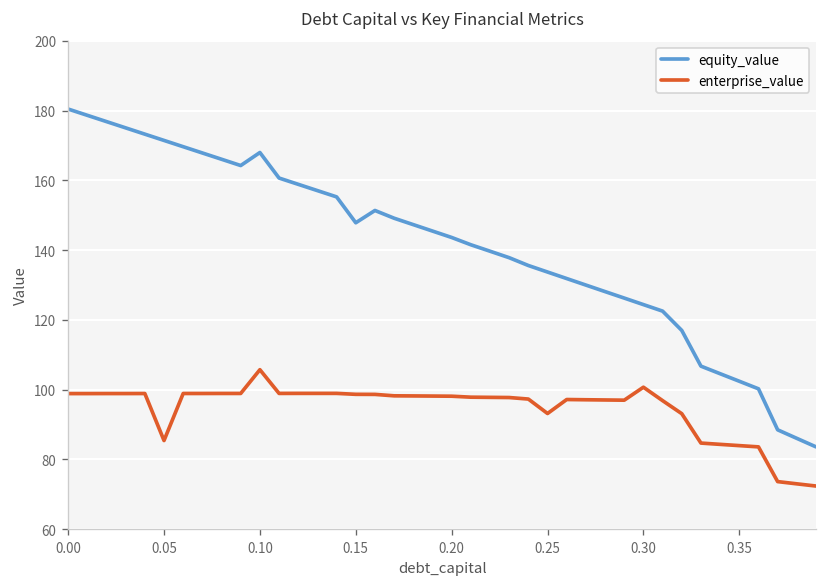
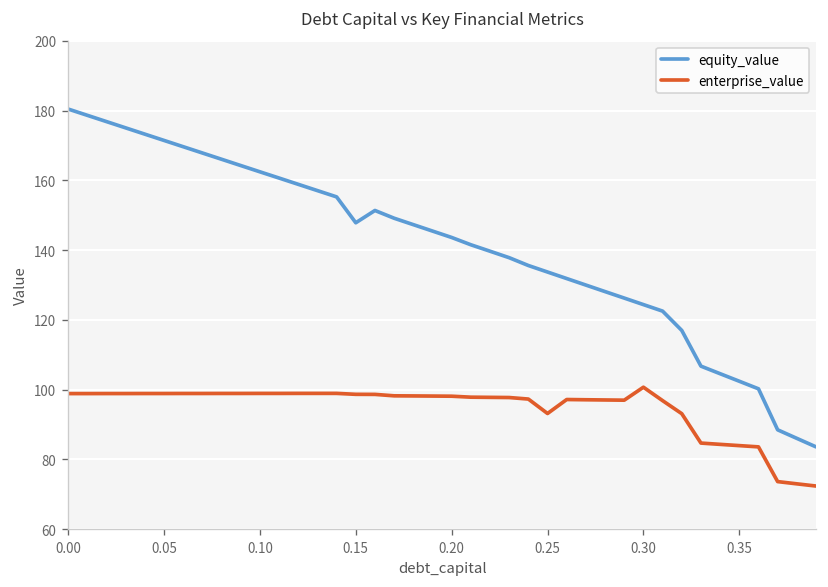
  {
    "equity_value": {
      "0.00": 180,
      "0.05": 171,
-     "0.10": 168,
+     "0.10": 162,
      "0.15": 148,
      "0.20": 144,
      "0.25": 134,
      "0.30": 124,
      "0.35": 102
    },
    "enterprise_value": {
      "0.00": 99,
-     "0.05": 85,
-     "0.10": 106,
+     "0.05": 99,
+     "0.10": 99,
      "0.15": 99,
      "0.20": 98,
      "0.25": 93,
      "0.30": 101,
      "0.35": 84
    }
  }
